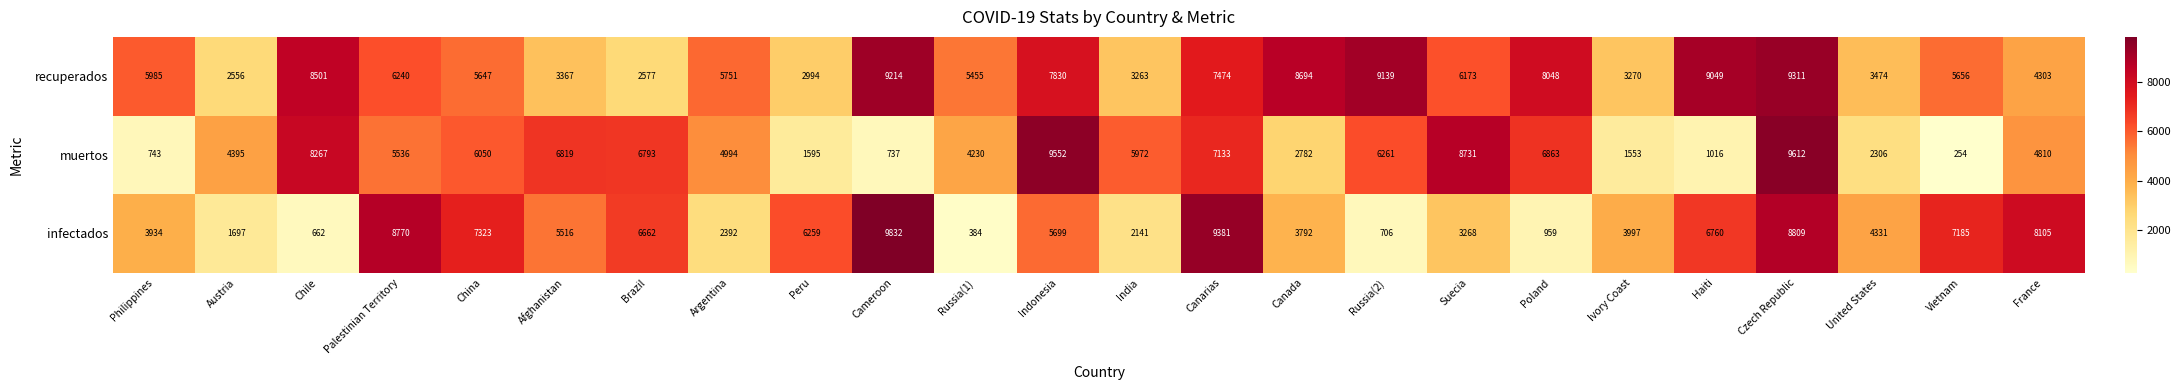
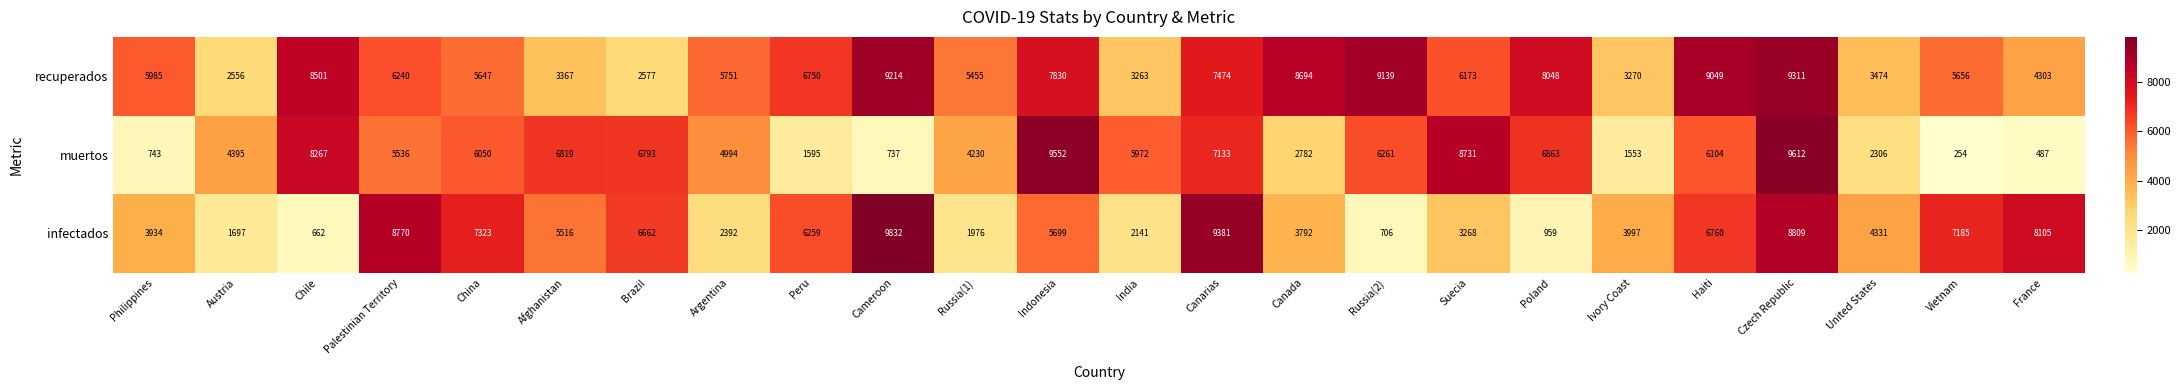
  {
    "recuperados": {
      "Philippines": 5985,
      "Austria": 2556,
      "Chile": 8501,
      "Palestinian Territory": 6240,
      "China": 5647,
      "Afghanistan": 3367,
      "Brazil": 2577,
      "Argentina": 5751,
-     "Peru": 2994,
+     "Peru": 6750,
      "Cameroon": 9214,
      "Russia(1)": 5455,
      "Indonesia": 7830,
      "India": 3263,
      "Canarias": 7474,
      "Canada": 8694,
      "Russia(2)": 9139,
      "Suecia": 6173,
      "Poland": 8048,
      "Ivory Coast": 3270,
      "Haiti": 9049,
      "Czech Republic": 9311,
      "United States": 3474,
      "Vietnam": 5656,
      "France": 4303
    },
    "muertos": {
      "Philippines": 743,
      "Austria": 4395,
      "Chile": 8267,
      "Palestinian Territory": 5536,
      "China": 6050,
      "Afghanistan": 6819,
      "Brazil": 6793,
      "Argentina": 4994,
      "Peru": 1595,
      "Cameroon": 737,
      "Russia(1)": 4230,
      "Indonesia": 9552,
      "India": 5972,
      "Canarias": 7133,
      "Canada": 2782,
      "Russia(2)": 6261,
      "Suecia": 8731,
      "Poland": 6863,
      "Ivory Coast": 1553,
-     "Haiti": 1016,
+     "Haiti": 6104,
      "Czech Republic": 9612,
      "United States": 2306,
      "Vietnam": 254,
-     "France": 4810
+     "France": 487
    },
    "infectados": {
      "Philippines": 3934,
      "Austria": 1697,
      "Chile": 662,
      "Palestinian Territory": 8770,
      "China": 7323,
      "Afghanistan": 5516,
      "Brazil": 6662,
      "Argentina": 2392,
      "Peru": 6259,
      "Cameroon": 9832,
-     "Russia(1)": 384,
+     "Russia(1)": 1976,
      "Indonesia": 5699,
      "India": 2141,
      "Canarias": 9381,
      "Canada": 3792,
      "Russia(2)": 706,
      "Suecia": 3268,
      "Poland": 959,
      "Ivory Coast": 3997,
      "Haiti": 6760,
      "Czech Republic": 8809,
      "United States": 4331,
      "Vietnam": 7185,
      "France": 8105
    }
  }
